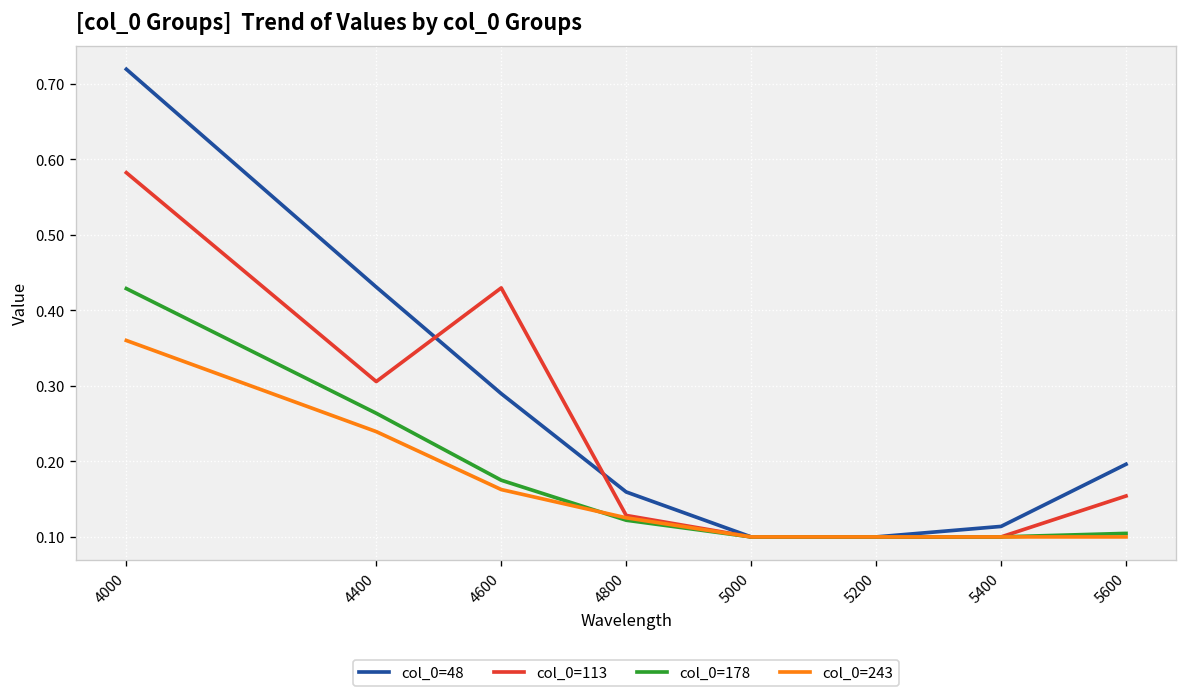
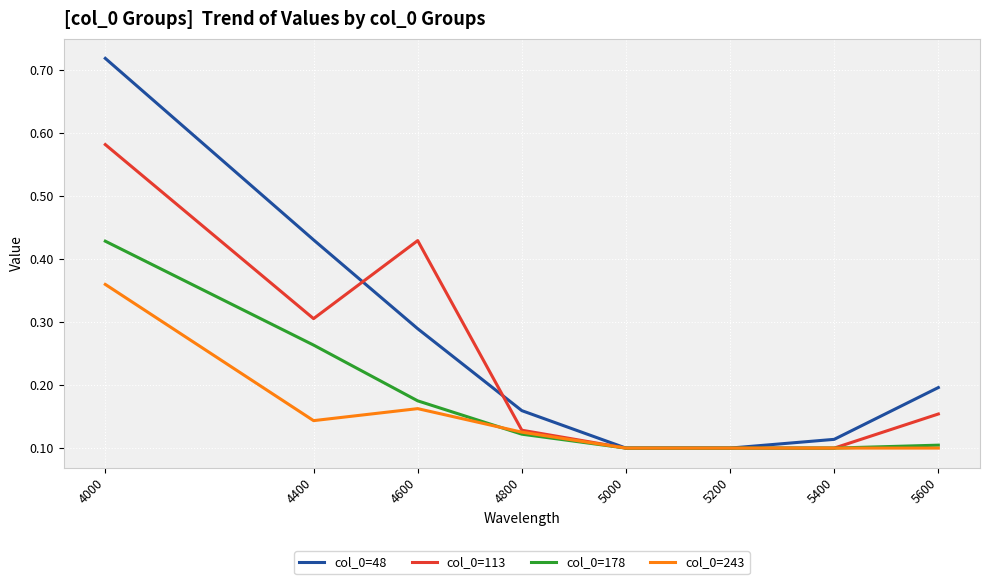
  {
    "col_0=48": {
      "4000": 0.72,
      "4400": 0.43,
      "4600": 0.29,
      "4800": 0.16,
      "5400": 0.11,
      "5600": 0.20
    },
    "col_0=113": {
      "4000": 0.58,
      "4400": 0.31,
      "4600": 0.43,
      "5600": 0.15
    },
    "col_0=178": {
      "4000": 0.43,
      "4400": 0.26,
      "4600": 0.18,
      "5600": 0.10
    },
    "col_0=243": {
      "4000": 0.36,
-     "4400": 0.24,
+     "4400": 0.14,
      "4600": 0.16,
      "5600": 0.10
    }
  }
